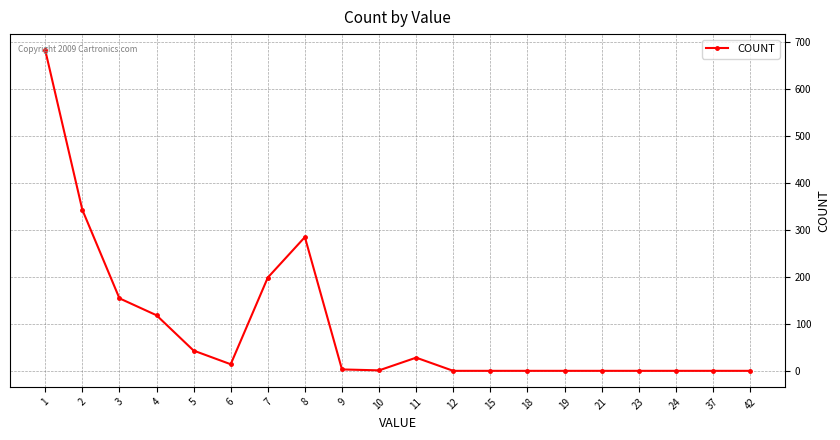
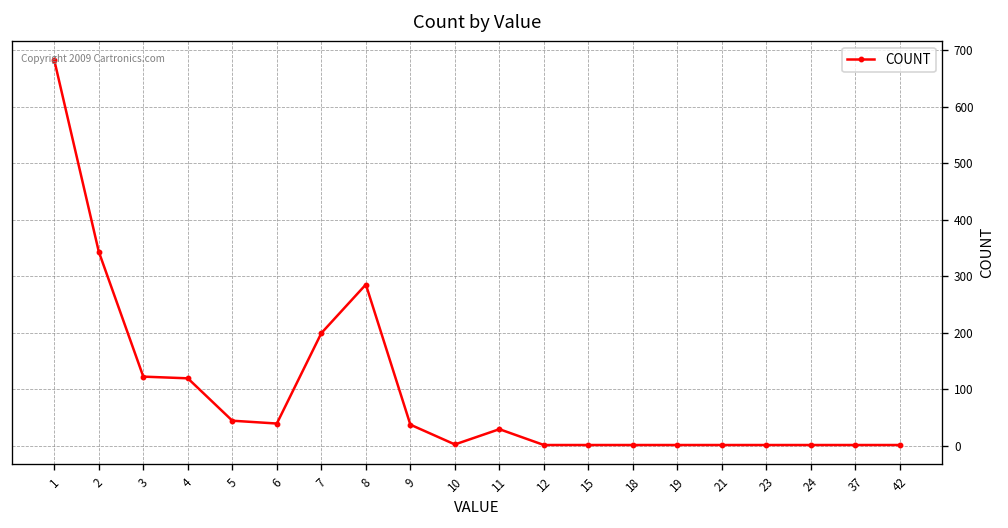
  {
    "2": 340,
-   "3": 160,
+   "3": 120,
    "4": 120,
    "5": 40,
-   "6": 20,
+   "6": 40,
    "7": 200,
    "8": 290,
-   "9": 0,
+   "9": 40,
    "10": 0,
    "11": 30,
    "12": 0,
    "15": 0,
    "18": 0,
    "19": 0,
    "21": 0,
    "23": 0,
    "24": 0,
    "37": 0,
    "42": 0
  }
